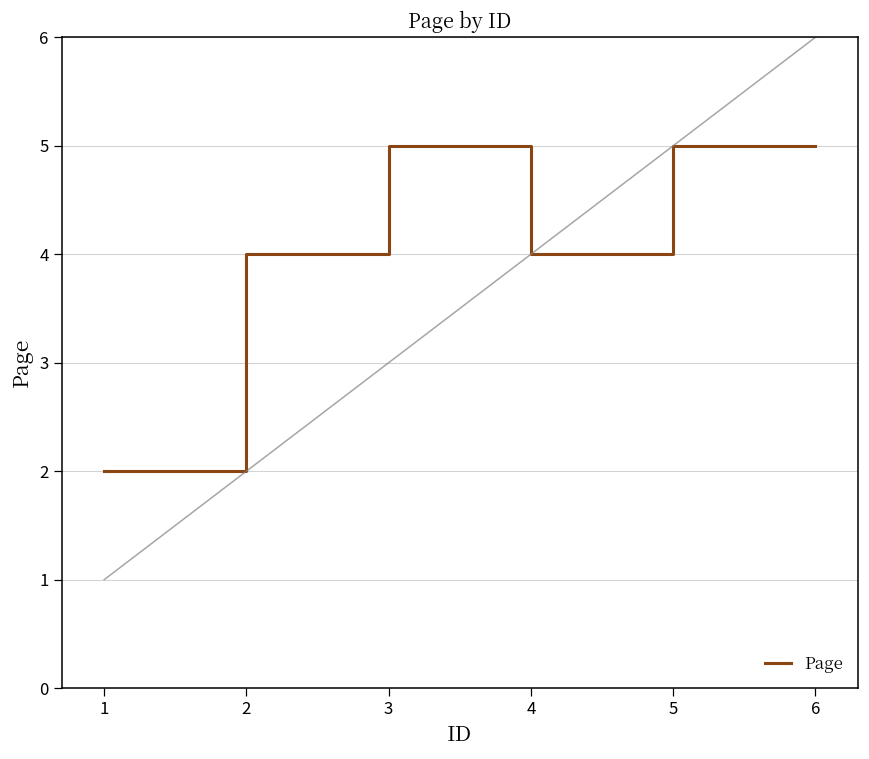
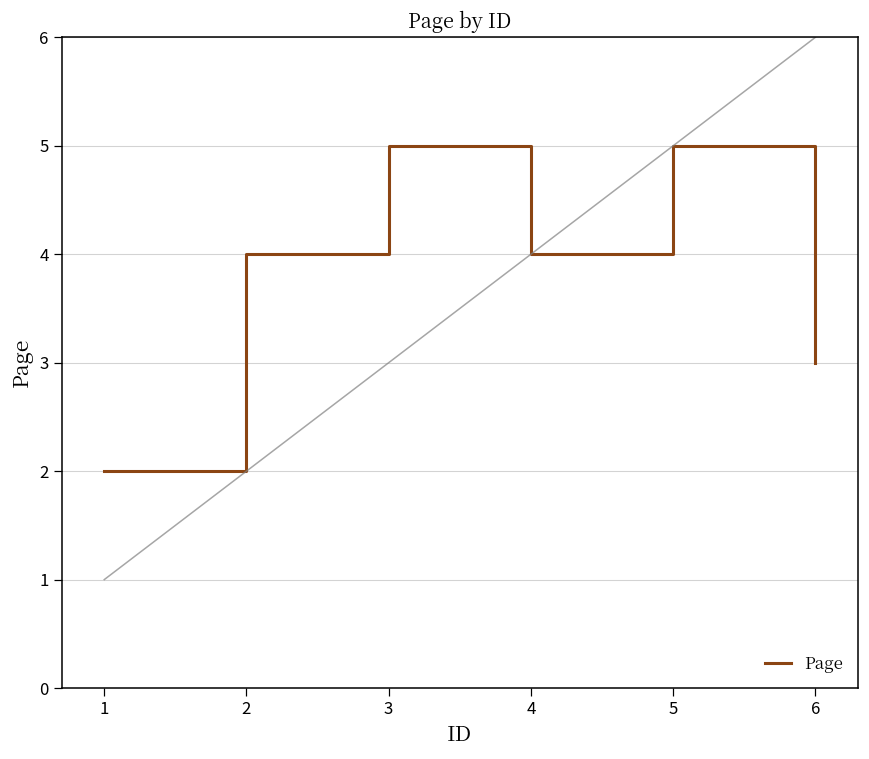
  {
    "Page": {
      "1": 2,
      "2": 4,
      "3": 5,
-     "6": 5
+     "6": 3
    }
  }
